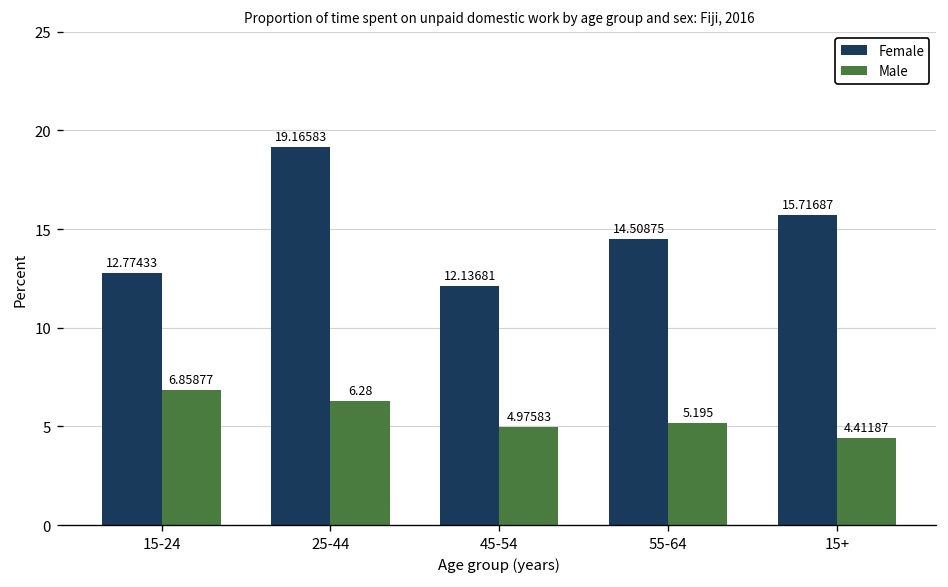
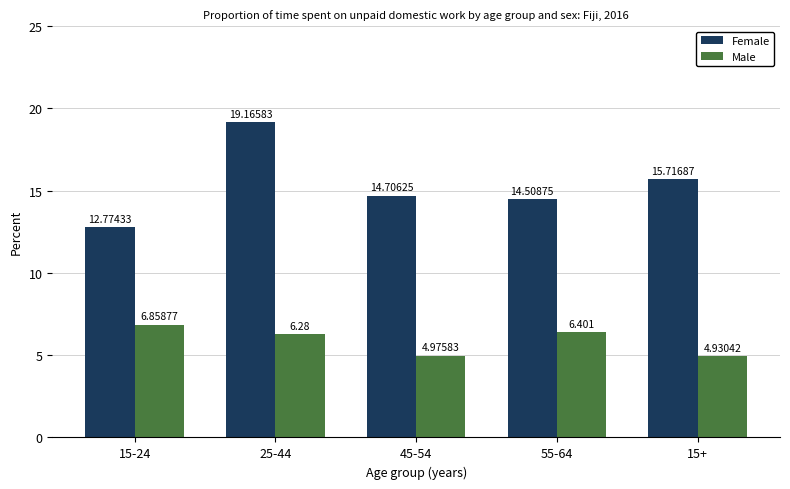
  {
    "Female": {
      "15-24": 12.77433,
      "25-44": 19.16583,
-     "45-54": 12.13681,
+     "45-54": 14.70625,
      "55-64": 14.50875,
      "15+": 15.71687
    },
    "Male": {
      "15-24": 6.85877,
      "25-44": 6.28,
      "45-54": 4.97583,
-     "55-64": 5.195,
-     "15+": 4.41187
+     "55-64": 6.401,
+     "15+": 4.93042
    }
  }
